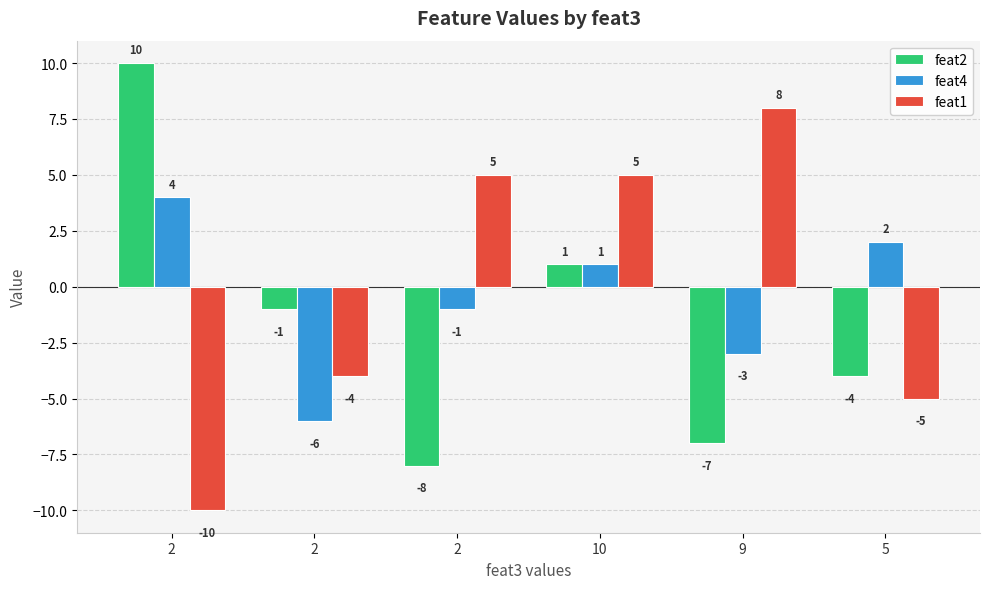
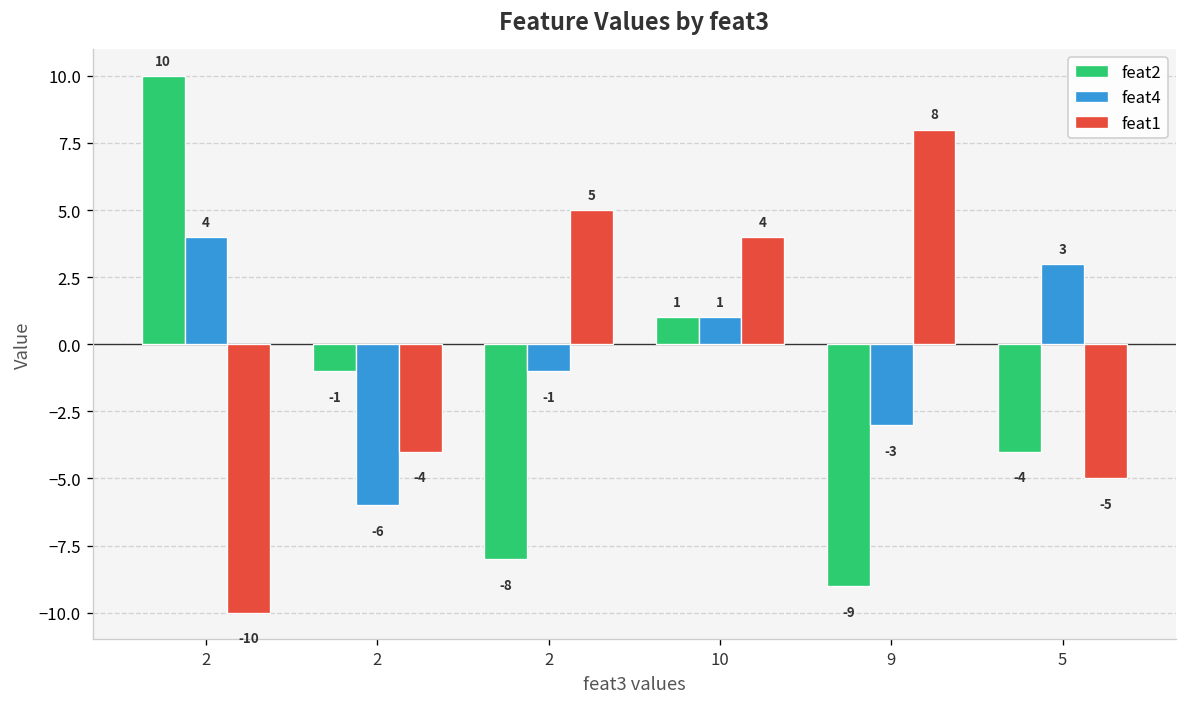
  {
    "feat2": {
      "10": 1,
-     "9": -7,
+     "9": -9,
      "5": -4
    },
    "feat4": {
      "10": 1,
      "9": -3,
-     "5": 2
+     "5": 3
    },
    "feat1": {
-     "10": 5,
+     "10": 4,
      "9": 8,
      "5": -5
    }
  }
